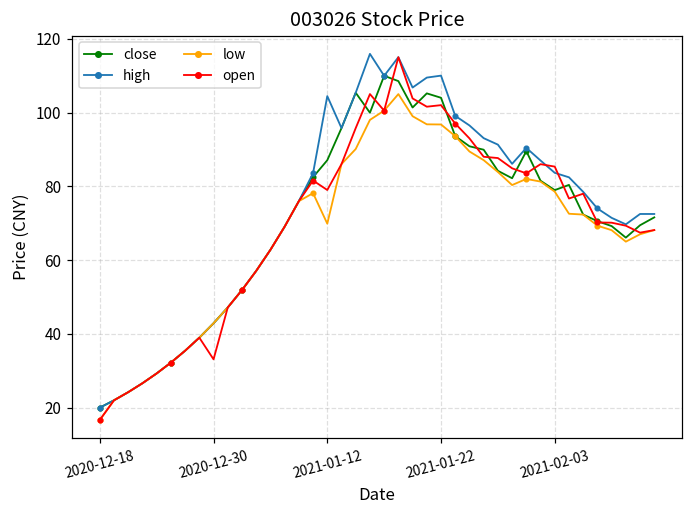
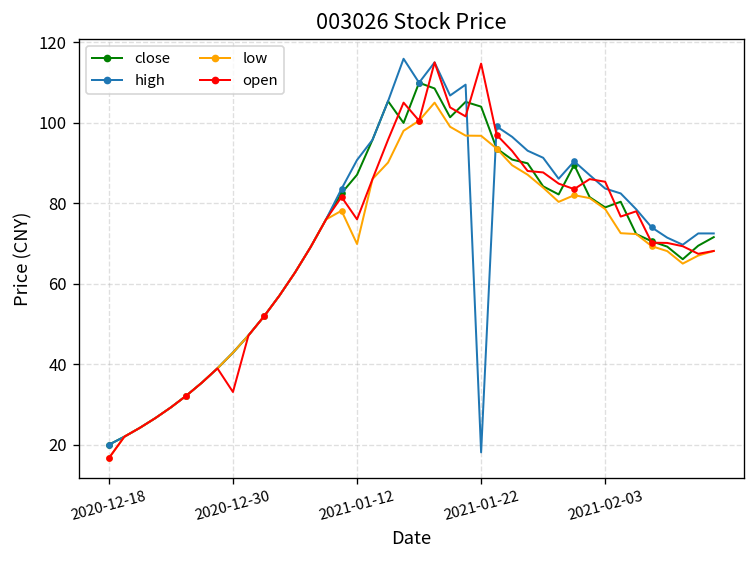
  {
    "close": {
      "2021-01-12": 87,
      "2021-01-22": 104
    },
    "high": {
-     "2021-01-12": 104,
-     "2021-01-22": 110,
+     "2021-01-12": 91,
+     "2021-01-22": 18,
      "2021-02-03": 84
    },
    "low": {
      "2021-01-12": 70,
      "2021-01-22": 97
    },
    "open": {
      "2020-12-30": 33,
-     "2021-01-12": 79,
-     "2021-01-22": 102,
+     "2021-01-12": 76,
+     "2021-01-22": 115,
      "2021-02-03": 85
    }
  }
